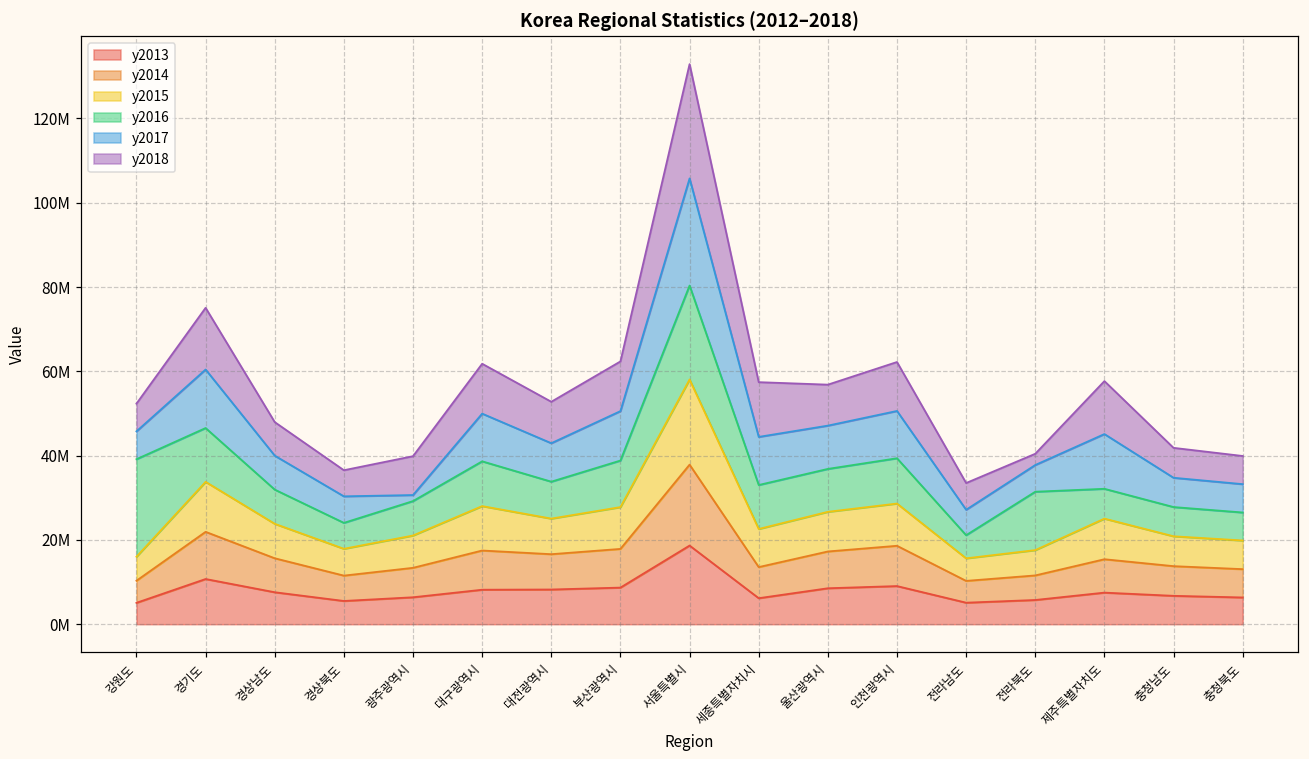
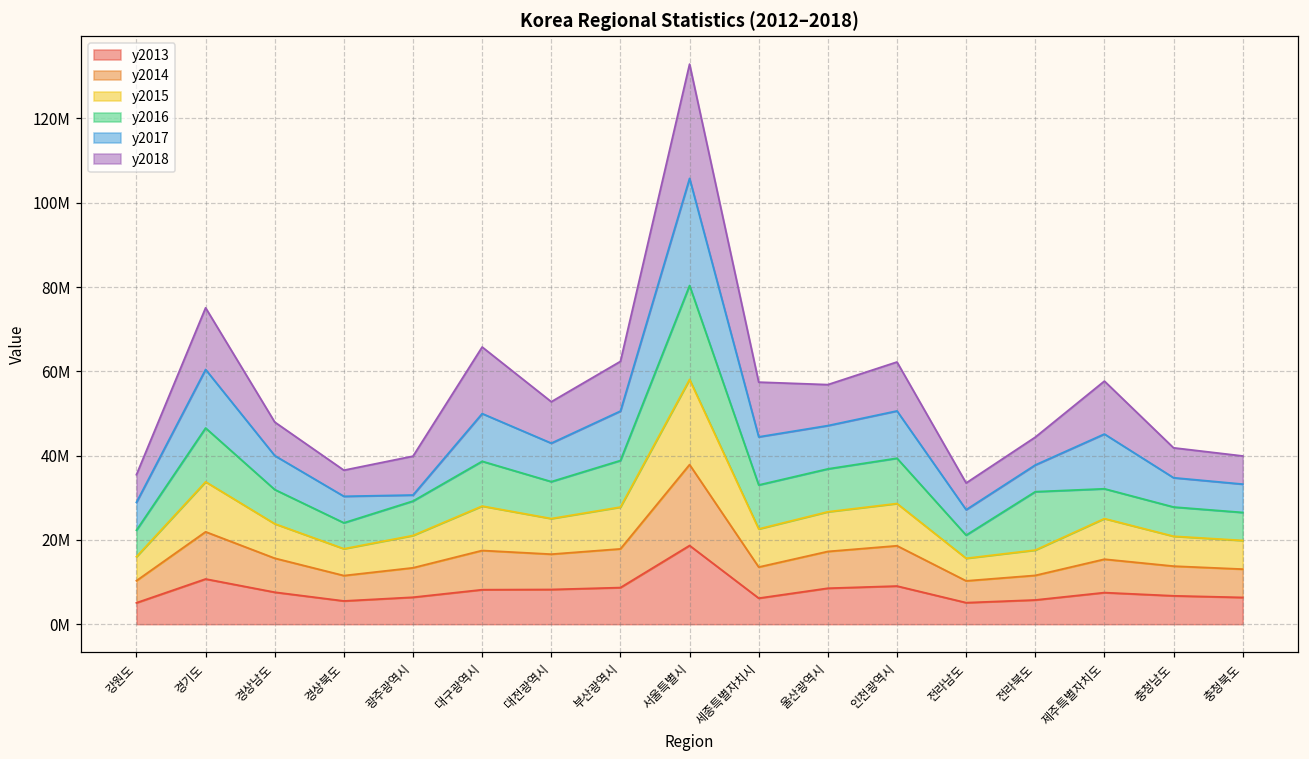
  {
    "y2016": {
-     "강원도": 23000000,
+     "강원도": 6000000,
      "경기도": 13000000,
      "경상남도": 8000000,
      "경상북도": 6000000,
      "광주광역시": 8000000,
      "대구광역시": 11000000,
      "대전광역시": 9000000,
      "부산광역시": 11000000,
      "서울특별시": 22000000,
      "세종특별자치시": 10000000,
      "울산광역시": 10000000,
      "인천광역시": 11000000,
      "전라남도": 5000000,
      "전라북도": 14000000,
      "제주특별자치도": 7000000,
      "충청남도": 7000000,
      "충청북도": 7000000
    },
    "y2017": {
      "강원도": 7000000,
      "경기도": 14000000,
      "경상남도": 8000000,
      "경상북도": 6000000,
      "광주광역시": 1000000,
      "대구광역시": 11000000,
      "대전광역시": 9000000,
      "부산광역시": 12000000,
      "서울특별시": 25000000,
      "세종특별자치시": 11000000,
      "울산광역시": 10000000,
      "인천광역시": 11000000,
      "전라남도": 6000000,
      "전라북도": 6000000,
      "제주특별자치도": 13000000,
      "충청남도": 7000000,
      "충청북도": 7000000
    },
    "y2018": {
      "강원도": 7000000,
      "경기도": 15000000,
      "경상남도": 8000000,
      "경상북도": 6000000,
      "광주광역시": 9000000,
-     "대구광역시": 12000000,
+     "대구광역시": 16000000,
      "대전광역시": 10000000,
      "부산광역시": 12000000,
      "서울특별시": 27000000,
      "세종특별자치시": 13000000,
      "울산광역시": 10000000,
      "인천광역시": 12000000,
      "전라남도": 6000000,
-     "전라북도": 3000000,
+     "전라북도": 7000000,
      "제주특별자치도": 13000000,
      "충청남도": 7000000,
      "충청북도": 7000000
    }
  }
